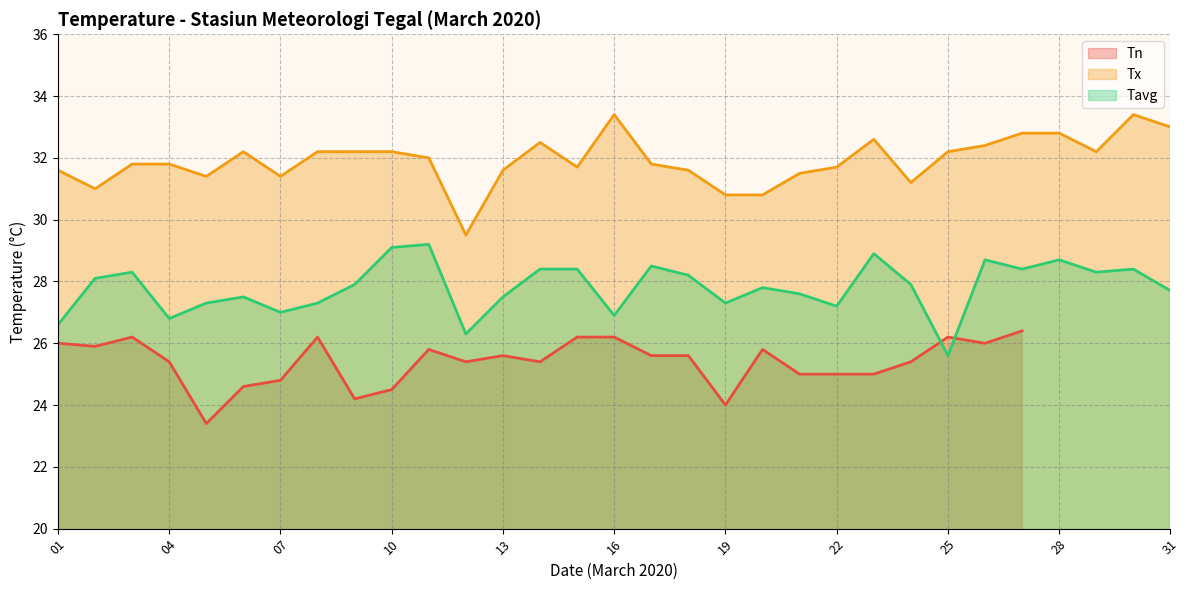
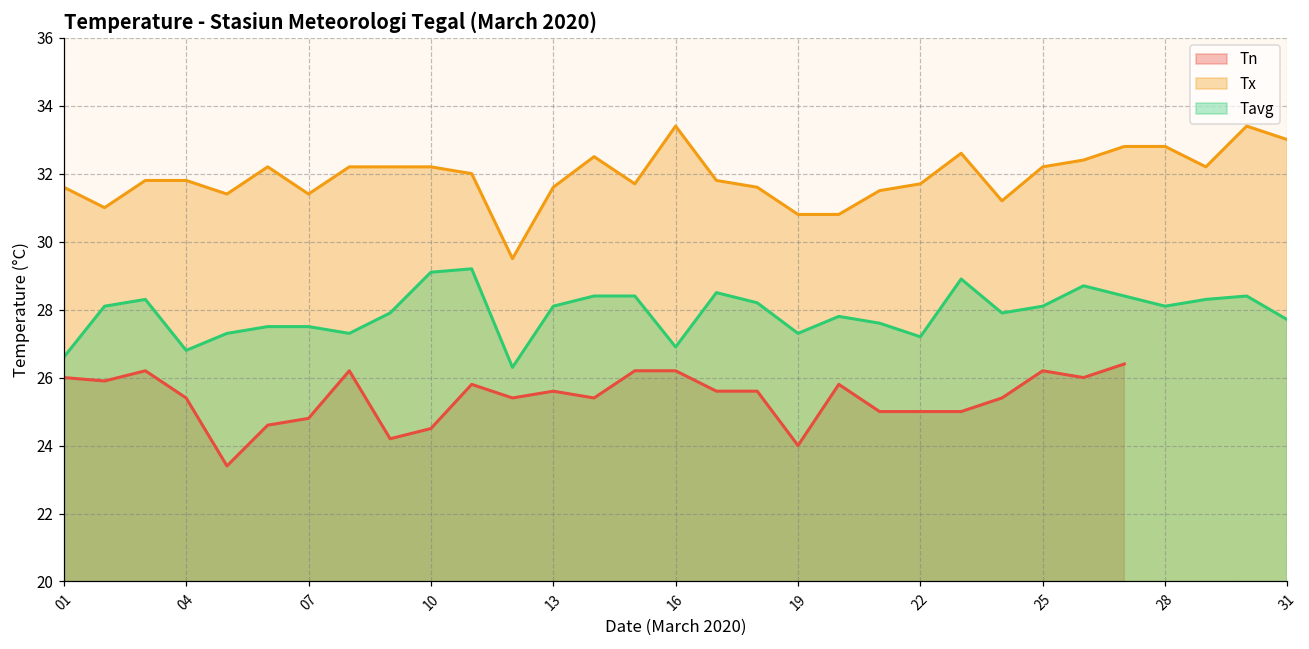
  {
    "Tavg": {
      "01": 26.6,
      "04": 26.8,
-     "07": 27.0,
+     "07": 27.5,
      "10": 29.1,
-     "13": 27.5,
+     "13": 28.1,
      "16": 26.9,
      "19": 27.3,
      "22": 27.2,
-     "25": 25.6,
-     "28": 28.7,
+     "25": 28.1,
+     "28": 28.1,
      "31": 27.7
    }
  }
